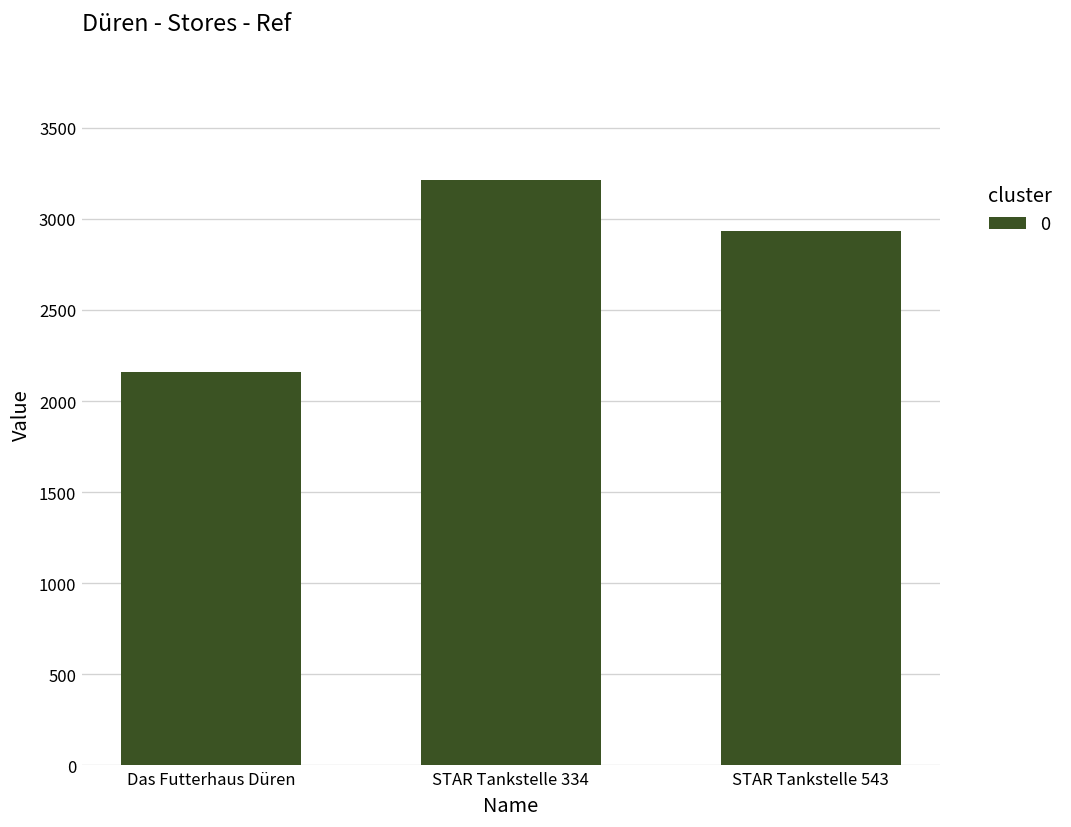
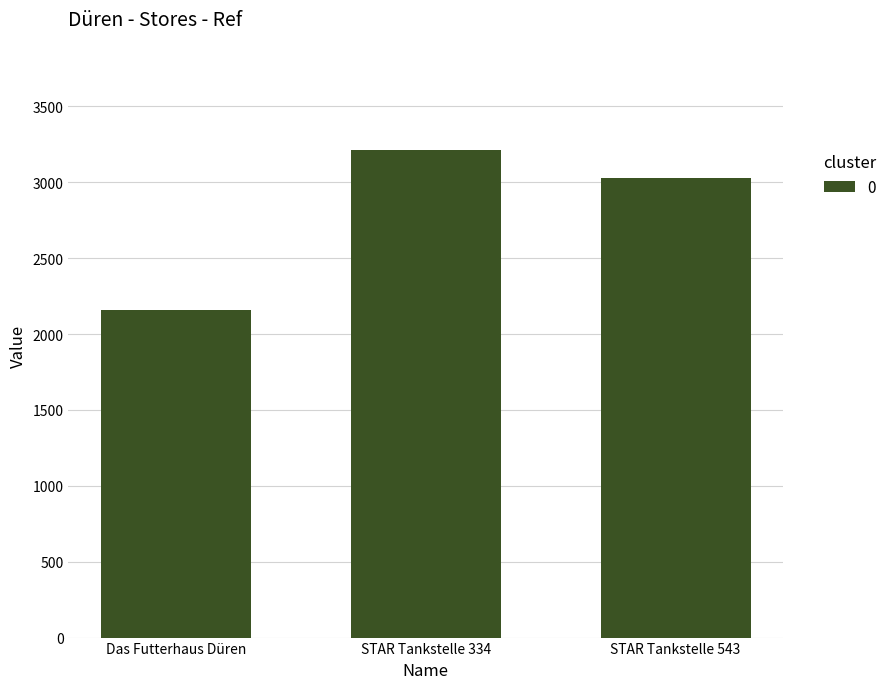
  {
    "Das Futterhaus Düren": 2160,
    "STAR Tankstelle 334": 3210,
-   "STAR Tankstelle 543": 2930
+   "STAR Tankstelle 543": 3030
  }
